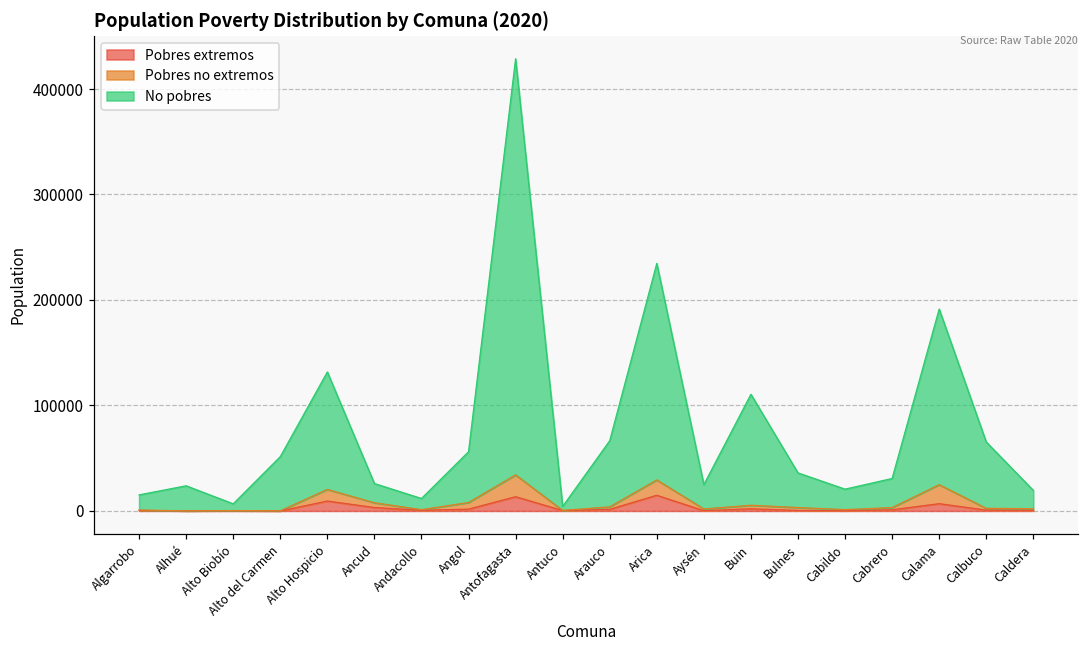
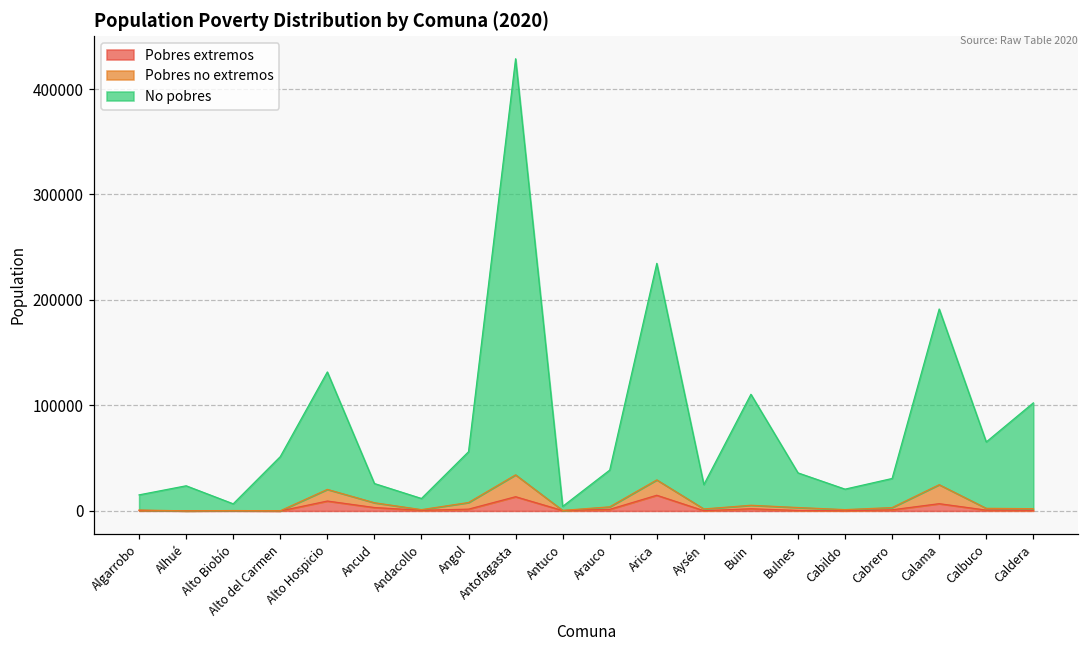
  {
    "No pobres": {
      "Algarrobo": 10000,
      "Alhué": 20000,
      "Alto Biobío": 10000,
      "Alto del Carmen": 50000,
      "Alto Hospicio": 110000,
      "Ancud": 20000,
      "Andacollo": 10000,
      "Angol": 50000,
      "Antofagasta": 390000,
      "Antuco": 0,
-     "Arauco": 60000,
+     "Arauco": 30000,
      "Arica": 210000,
      "Aysén": 20000,
      "Buin": 110000,
      "Bulnes": 30000,
      "Cabildo": 20000,
      "Cabrero": 30000,
      "Calama": 170000,
      "Calbuco": 60000,
-     "Caldera": 20000
+     "Caldera": 100000
    }
  }
